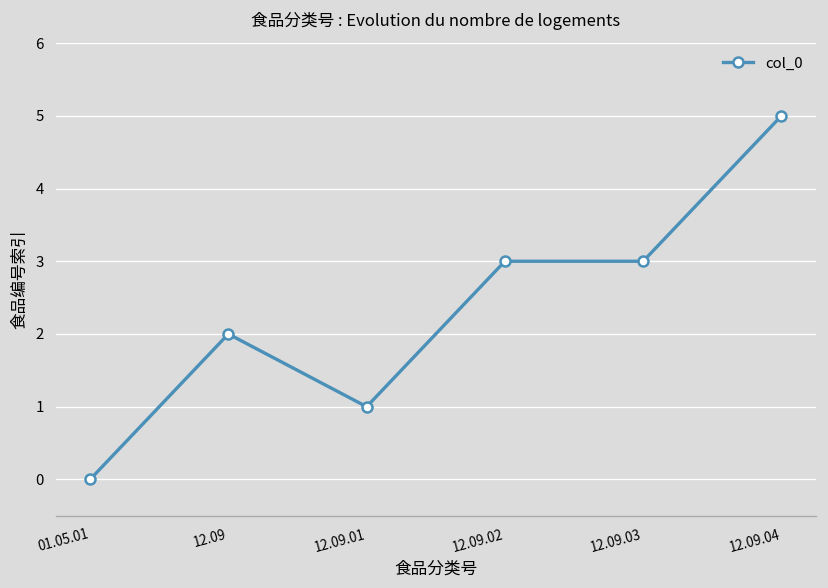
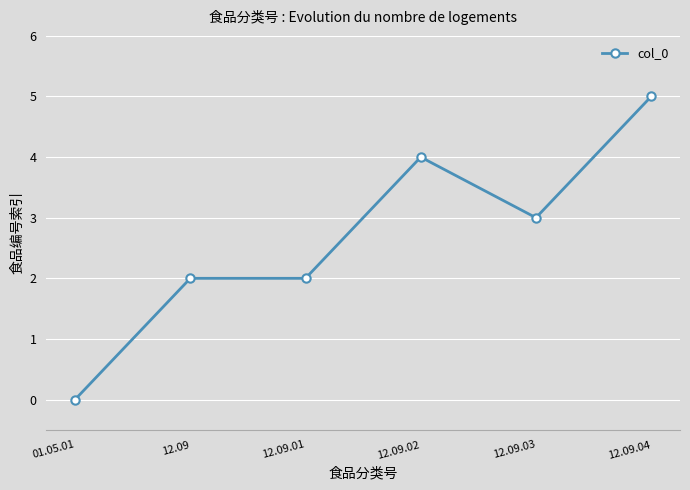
  {
    "01.05.01": 0,
    "12.09": 2,
-   "12.09.01": 1,
-   "12.09.02": 3,
+   "12.09.01": 2,
+   "12.09.02": 4,
    "12.09.03": 3,
    "12.09.04": 5
  }
